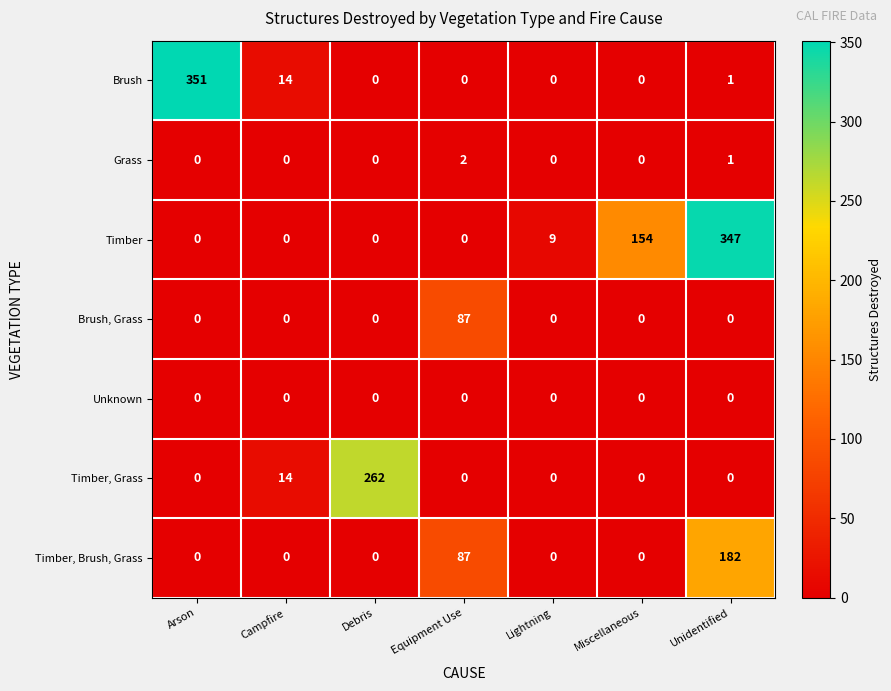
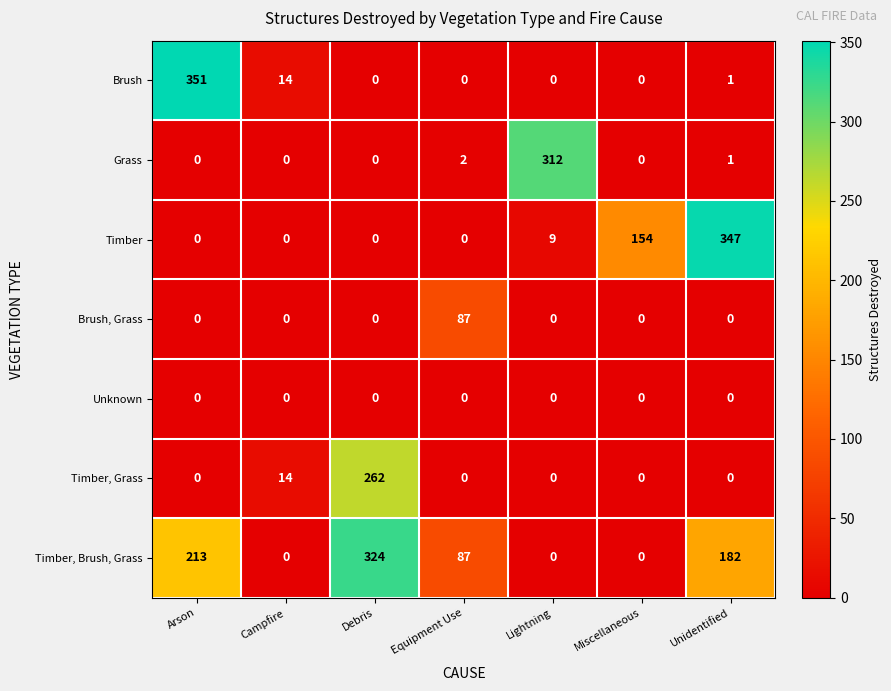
  {
    "Brush": {
      "Arson": 351,
      "Campfire": 14,
      "Debris": 0,
      "Equipment Use": 0,
      "Lightning": 0,
      "Miscellaneous": 0,
      "Unidentified": 1
    },
    "Grass": {
      "Arson": 0,
      "Campfire": 0,
      "Debris": 0,
      "Equipment Use": 2,
-     "Lightning": 0,
+     "Lightning": 312,
      "Miscellaneous": 0,
      "Unidentified": 1
    },
    "Timber": {
      "Arson": 0,
      "Campfire": 0,
      "Debris": 0,
      "Equipment Use": 0,
      "Lightning": 9,
      "Miscellaneous": 154,
      "Unidentified": 347
    },
    "Brush, Grass": {
      "Arson": 0,
      "Campfire": 0,
      "Debris": 0,
      "Equipment Use": 87,
      "Lightning": 0,
      "Miscellaneous": 0,
      "Unidentified": 0
    },
    "Unknown": {
      "Arson": 0,
      "Campfire": 0,
      "Debris": 0,
      "Equipment Use": 0,
      "Lightning": 0,
      "Miscellaneous": 0,
      "Unidentified": 0
    },
    "Timber, Grass": {
      "Arson": 0,
      "Campfire": 14,
      "Debris": 262,
      "Equipment Use": 0,
      "Lightning": 0,
      "Miscellaneous": 0,
      "Unidentified": 0
    },
    "Timber, Brush, Grass": {
-     "Arson": 0,
+     "Arson": 213,
      "Campfire": 0,
-     "Debris": 0,
+     "Debris": 324,
      "Equipment Use": 87,
      "Lightning": 0,
      "Miscellaneous": 0,
      "Unidentified": 182
    }
  }
